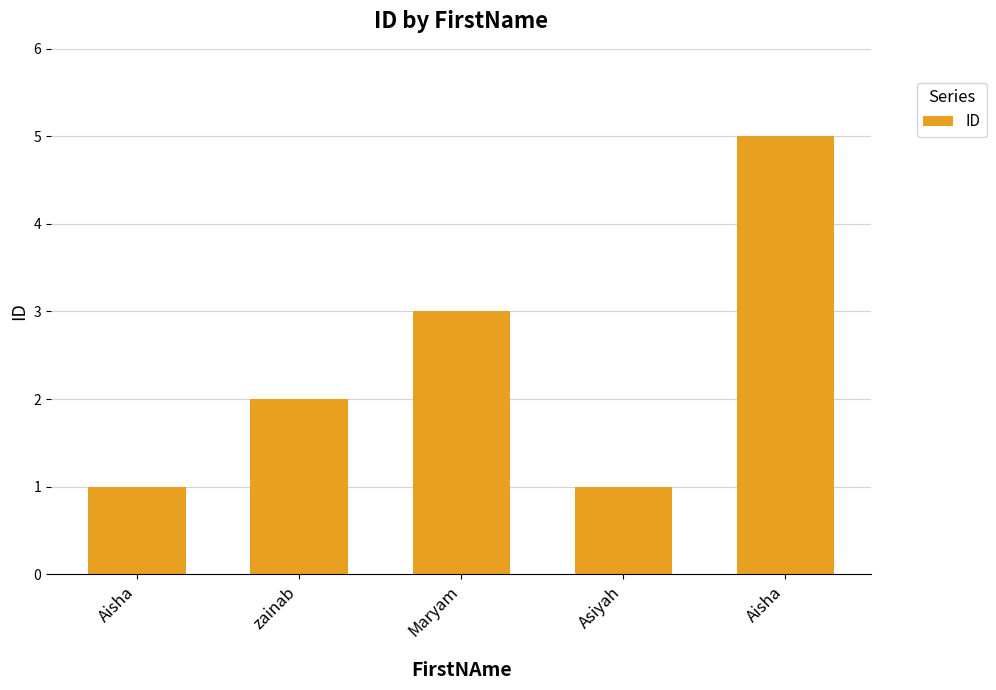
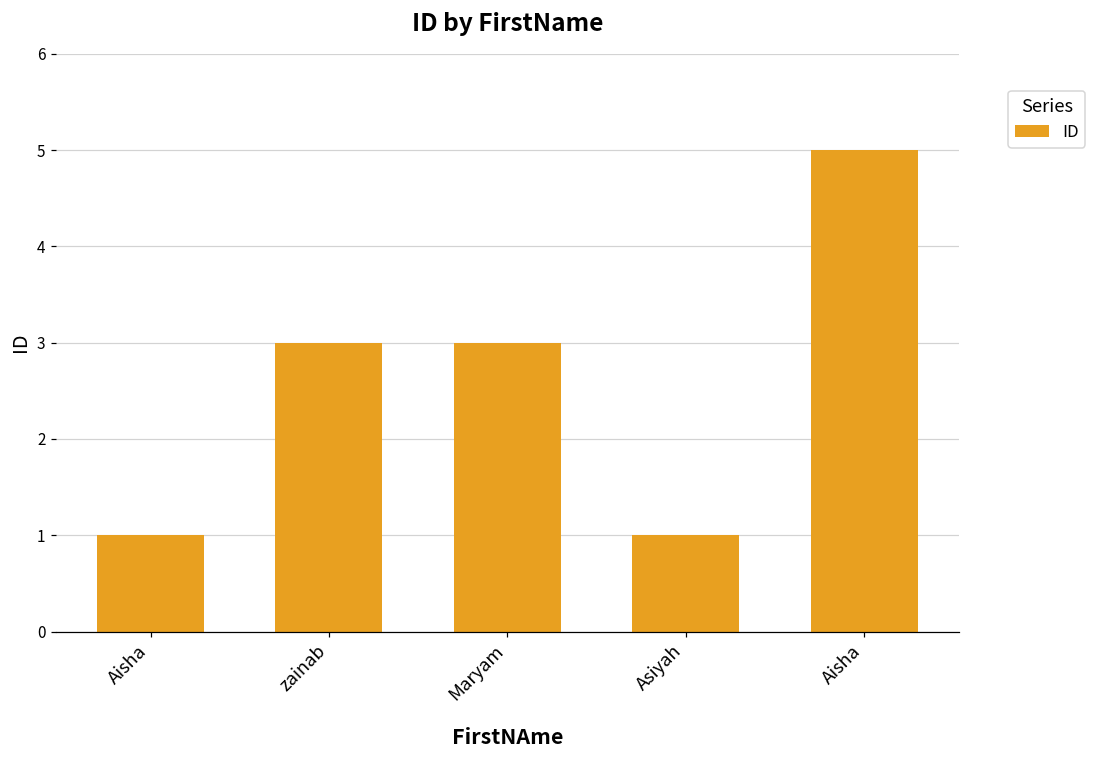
  {
-   "zainab": 2,
+   "zainab": 3,
    "Maryam": 3,
    "Asiyah": 1
  }
